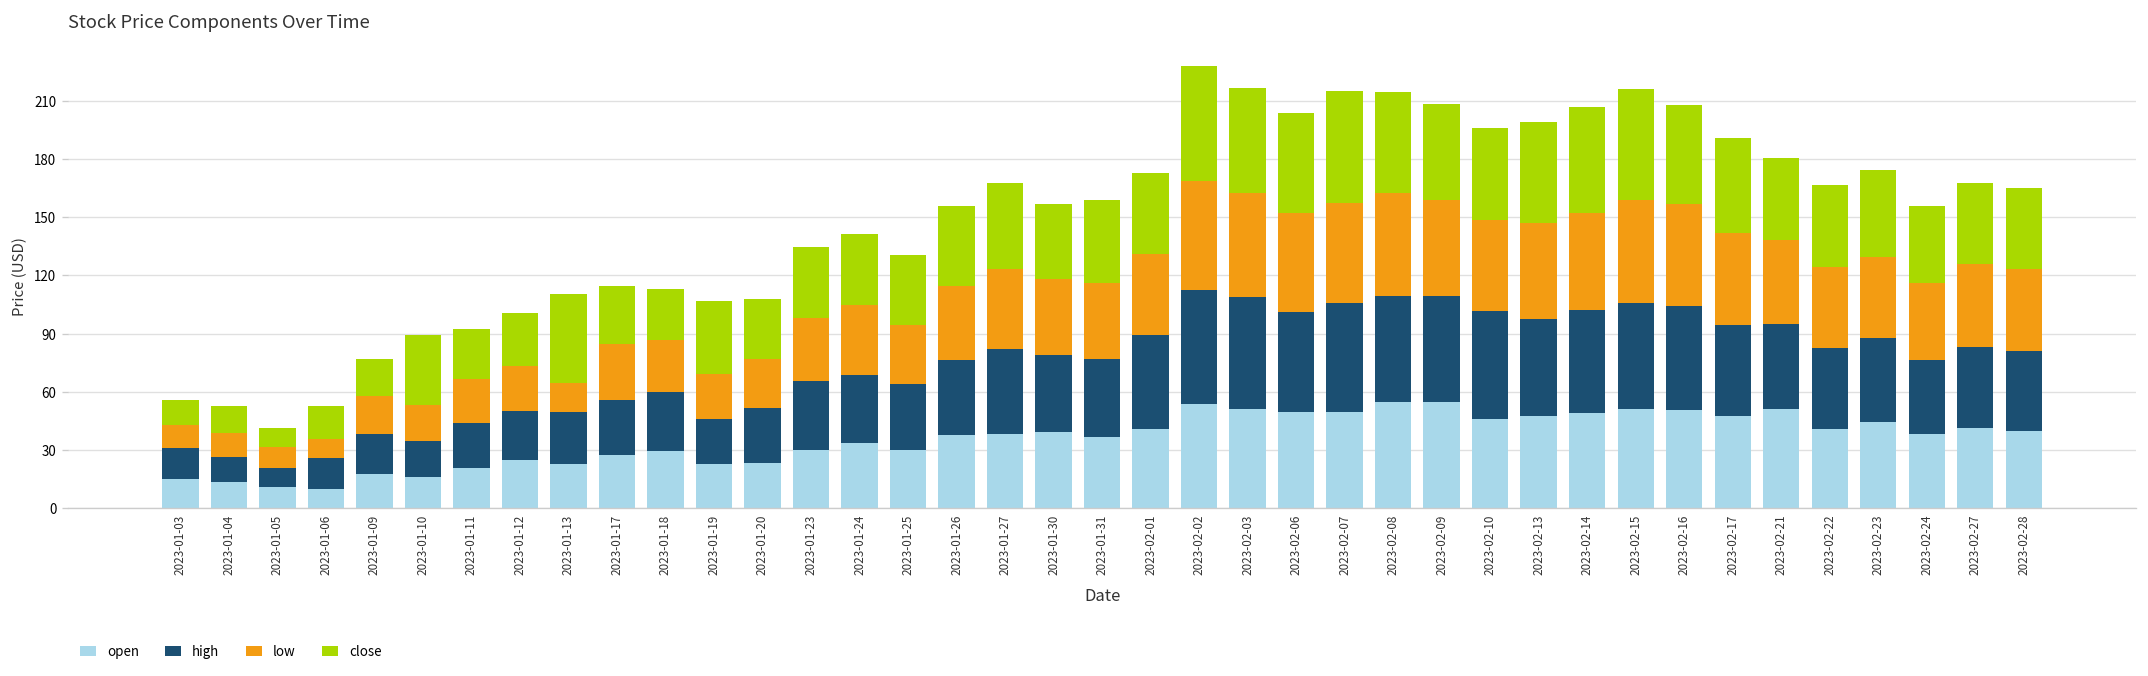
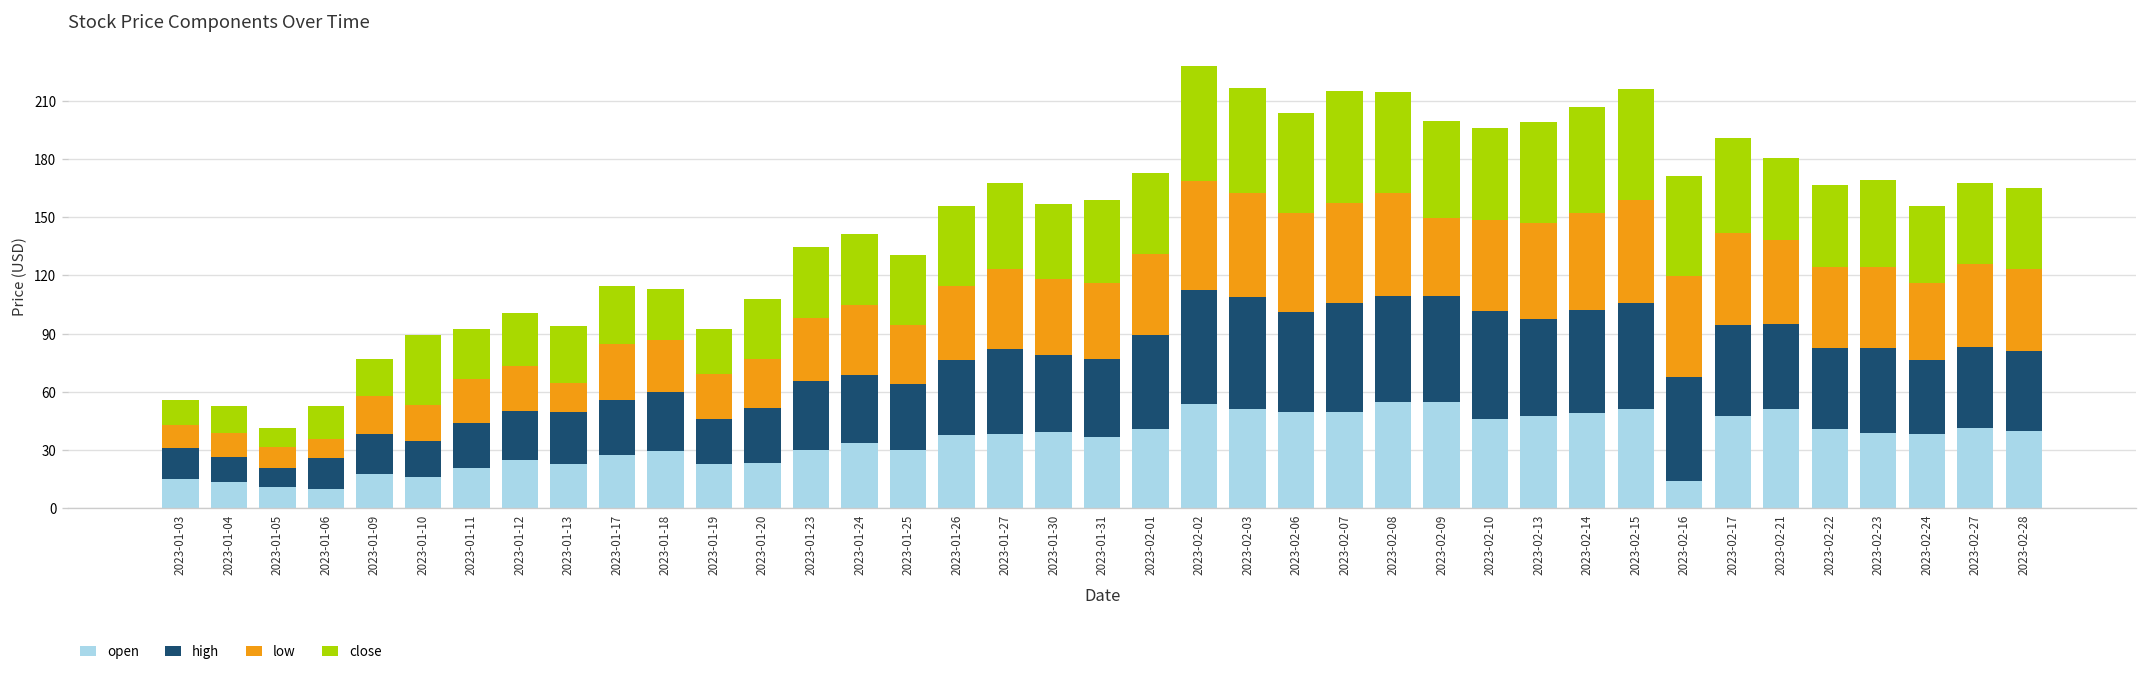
  {
    "open": {
      "2023-01-03": 15,
      "2023-01-04": 13,
      "2023-01-05": 11,
      "2023-01-06": 10,
      "2023-01-09": 17,
      "2023-01-10": 16,
      "2023-01-11": 20,
      "2023-01-12": 25,
      "2023-01-13": 23,
      "2023-01-17": 27,
      "2023-01-18": 30,
      "2023-01-19": 23,
      "2023-01-20": 23,
      "2023-01-23": 30,
      "2023-01-24": 34,
      "2023-01-25": 30,
      "2023-01-26": 38,
      "2023-01-27": 38,
      "2023-01-30": 39,
      "2023-01-31": 37,
      "2023-02-01": 41,
      "2023-02-02": 54,
      "2023-02-03": 51,
      "2023-02-06": 50,
      "2023-02-07": 50,
      "2023-02-08": 55,
      "2023-02-09": 55,
      "2023-02-10": 46,
      "2023-02-13": 47,
      "2023-02-14": 49,
      "2023-02-15": 51,
-     "2023-02-16": 51,
+     "2023-02-16": 14,
      "2023-02-17": 47,
      "2023-02-21": 51,
      "2023-02-22": 41,
-     "2023-02-23": 44,
+     "2023-02-23": 39,
      "2023-02-24": 38,
      "2023-02-27": 41,
      "2023-02-28": 40
    },
    "high": {
      "2023-01-03": 16,
      "2023-01-04": 13,
      "2023-01-05": 10,
      "2023-01-06": 16,
      "2023-01-09": 21,
      "2023-01-10": 19,
      "2023-01-11": 23,
      "2023-01-12": 26,
      "2023-01-13": 27,
      "2023-01-17": 28,
      "2023-01-18": 30,
      "2023-01-19": 23,
      "2023-01-20": 29,
      "2023-01-23": 36,
      "2023-01-24": 35,
      "2023-01-25": 34,
      "2023-01-26": 39,
      "2023-01-27": 44,
      "2023-01-30": 40,
      "2023-01-31": 40,
      "2023-02-01": 49,
      "2023-02-02": 59,
      "2023-02-03": 58,
      "2023-02-06": 51,
      "2023-02-07": 56,
      "2023-02-08": 55,
      "2023-02-09": 54,
      "2023-02-10": 56,
      "2023-02-13": 50,
      "2023-02-14": 53,
      "2023-02-15": 55,
      "2023-02-16": 54,
      "2023-02-17": 47,
      "2023-02-21": 44,
      "2023-02-22": 42,
      "2023-02-23": 44,
      "2023-02-24": 38,
      "2023-02-27": 42,
      "2023-02-28": 42
    },
    "low": {
      "2023-01-03": 12,
      "2023-01-04": 12,
      "2023-01-05": 11,
      "2023-01-06": 10,
      "2023-01-09": 19,
      "2023-01-10": 19,
      "2023-01-11": 23,
      "2023-01-12": 23,
      "2023-01-13": 15,
      "2023-01-17": 29,
      "2023-01-18": 27,
      "2023-01-19": 23,
      "2023-01-20": 25,
      "2023-01-23": 32,
      "2023-01-24": 36,
      "2023-01-25": 31,
      "2023-01-26": 38,
      "2023-01-27": 41,
      "2023-01-30": 39,
      "2023-01-31": 40,
      "2023-02-01": 42,
      "2023-02-02": 56,
      "2023-02-03": 54,
      "2023-02-06": 51,
      "2023-02-07": 52,
      "2023-02-08": 53,
-     "2023-02-09": 49,
+     "2023-02-09": 41,
      "2023-02-10": 47,
      "2023-02-13": 49,
      "2023-02-14": 50,
      "2023-02-15": 53,
      "2023-02-16": 52,
      "2023-02-17": 47,
      "2023-02-21": 43,
      "2023-02-22": 42,
      "2023-02-23": 42,
      "2023-02-24": 39,
      "2023-02-27": 43,
      "2023-02-28": 42
    },
    "close": {
      "2023-01-03": 13,
      "2023-01-04": 14,
      "2023-01-05": 10,
      "2023-01-06": 17,
      "2023-01-09": 19,
      "2023-01-10": 36,
      "2023-01-11": 26,
      "2023-01-12": 27,
-     "2023-01-13": 46,
+     "2023-01-13": 29,
      "2023-01-17": 30,
      "2023-01-18": 26,
-     "2023-01-19": 38,
+     "2023-01-19": 23,
      "2023-01-20": 31,
      "2023-01-23": 37,
      "2023-01-24": 36,
      "2023-01-25": 36,
      "2023-01-26": 41,
      "2023-01-27": 44,
      "2023-01-30": 38,
      "2023-01-31": 43,
      "2023-02-01": 42,
      "2023-02-02": 60,
      "2023-02-03": 54,
      "2023-02-06": 52,
      "2023-02-07": 58,
      "2023-02-08": 52,
      "2023-02-09": 50,
      "2023-02-10": 48,
      "2023-02-13": 52,
      "2023-02-14": 55,
      "2023-02-15": 57,
      "2023-02-16": 51,
      "2023-02-17": 49,
      "2023-02-21": 42,
      "2023-02-22": 42,
      "2023-02-23": 45,
      "2023-02-24": 40,
      "2023-02-27": 42,
      "2023-02-28": 42
    }
  }
